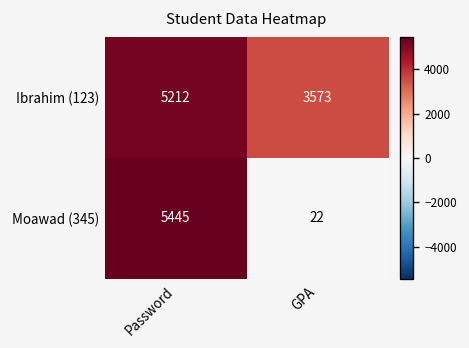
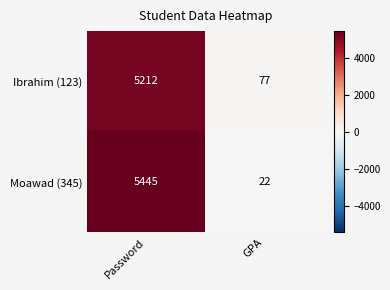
  {
    "Ibrahim (123)": {
      "Password": 5212,
-     "GPA": 3573
+     "GPA": 77
    },
    "Moawad (345)": {
      "Password": 5445,
      "GPA": 22
    }
  }
